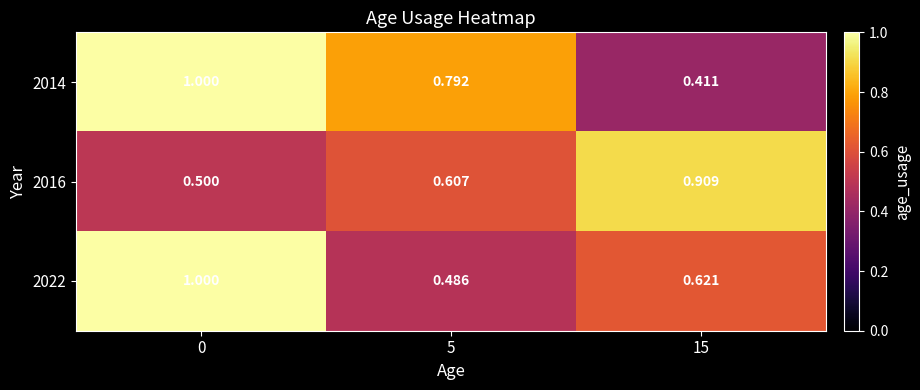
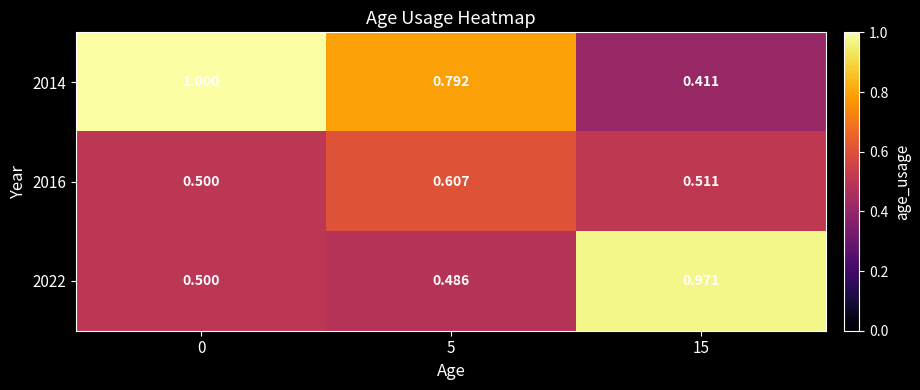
  {
    "2014": {
      "0": 1.000,
      "5": 0.792,
      "15": 0.411
    },
    "2016": {
      "0": 0.500,
      "5": 0.607,
-     "15": 0.909
+     "15": 0.511
    },
    "2022": {
-     "0": 1.000,
+     "0": 0.500,
      "5": 0.486,
-     "15": 0.621
+     "15": 0.971
    }
  }
